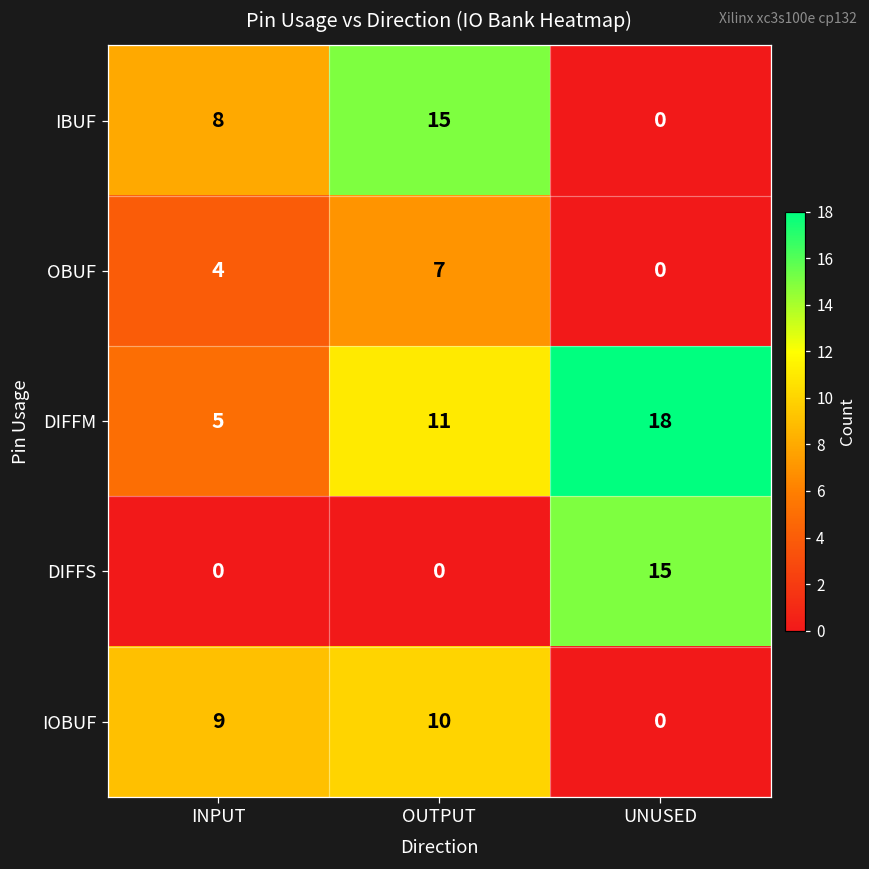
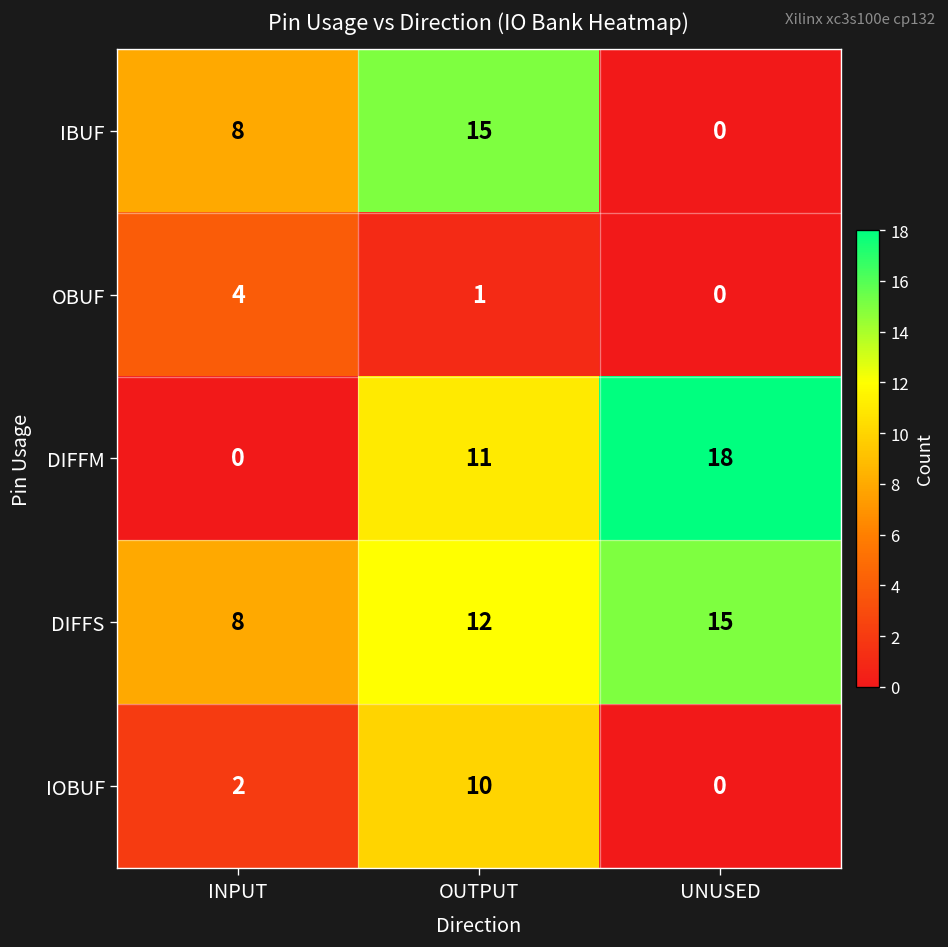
  {
    "IBUF": {
      "INPUT": 8,
      "OUTPUT": 15,
      "UNUSED": 0
    },
    "OBUF": {
      "INPUT": 4,
-     "OUTPUT": 7,
+     "OUTPUT": 1,
      "UNUSED": 0
    },
    "DIFFM": {
-     "INPUT": 5,
+     "INPUT": 0,
      "OUTPUT": 11,
      "UNUSED": 18
    },
    "DIFFS": {
-     "INPUT": 0,
-     "OUTPUT": 0,
+     "INPUT": 8,
+     "OUTPUT": 12,
      "UNUSED": 15
    },
    "IOBUF": {
-     "INPUT": 9,
+     "INPUT": 2,
      "OUTPUT": 10,
      "UNUSED": 0
    }
  }
